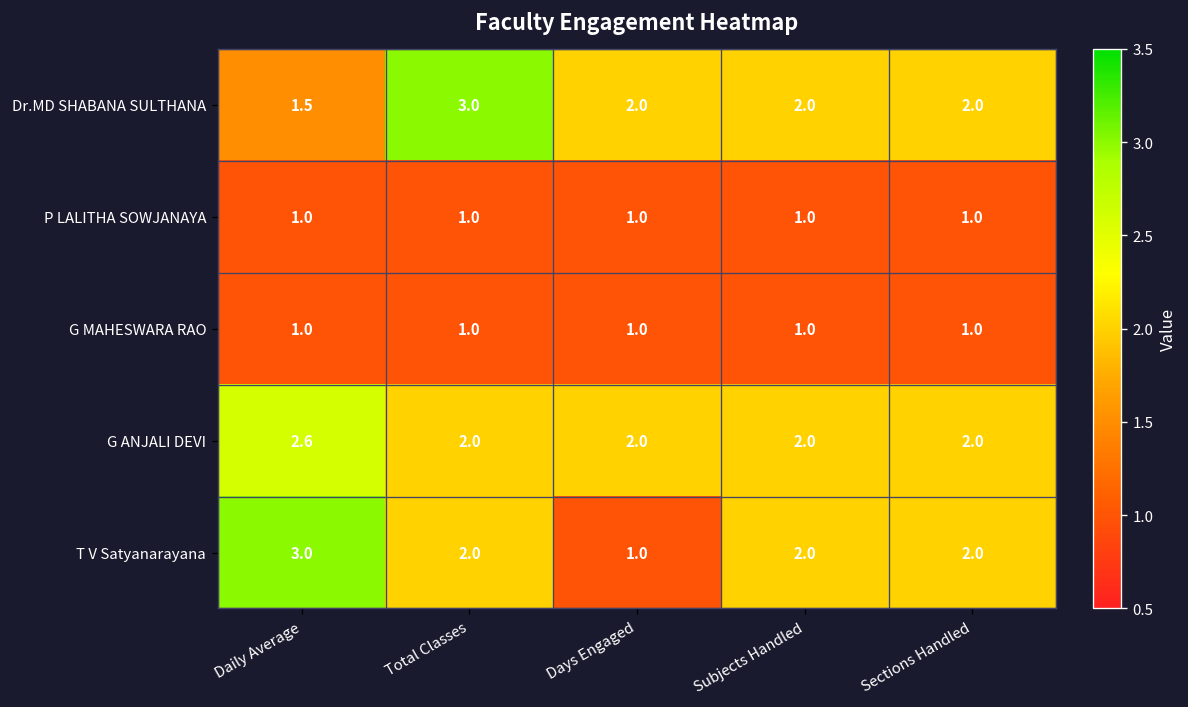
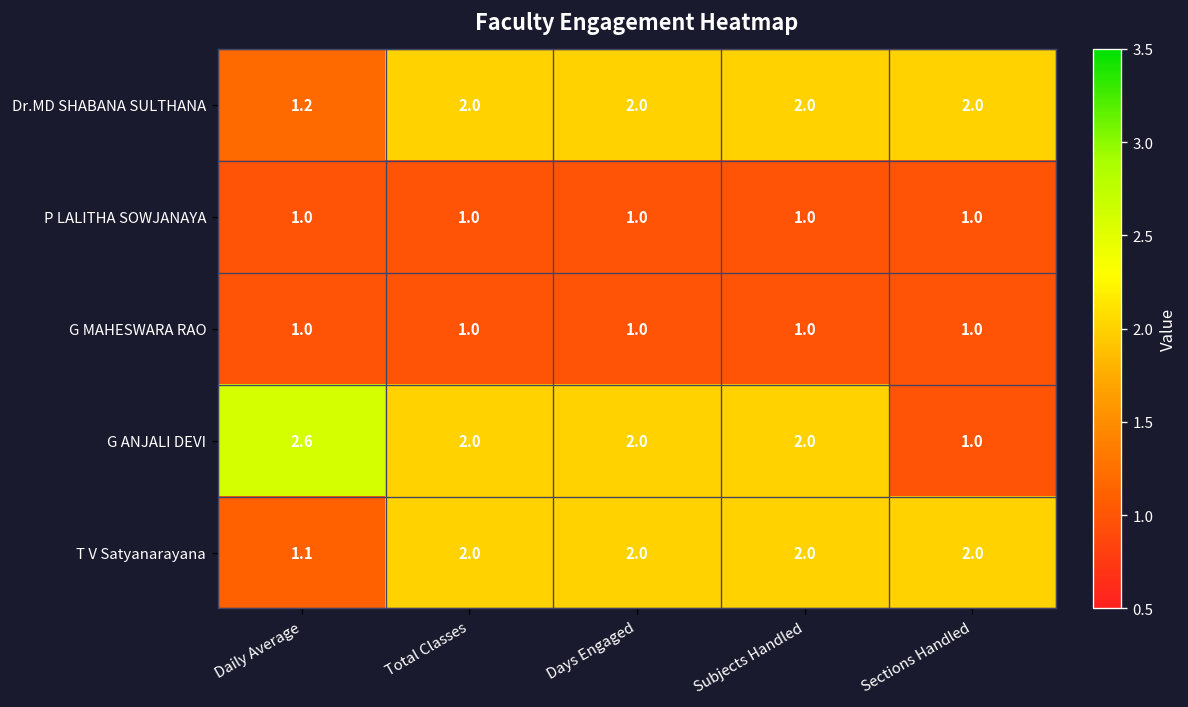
  {
    "Dr.MD SHABANA SULTHANA": {
-     "Daily Average": 1.5,
-     "Total Classes": 3.0,
+     "Daily Average": 1.2,
+     "Total Classes": 2.0,
      "Days Engaged": 2.0,
      "Subjects Handled": 2.0,
      "Sections Handled": 2.0
    },
    "P LALITHA SOWJANAYA": {
      "Daily Average": 1.0,
      "Total Classes": 1.0,
      "Days Engaged": 1.0,
      "Subjects Handled": 1.0,
      "Sections Handled": 1.0
    },
    "G MAHESWARA RAO": {
      "Daily Average": 1.0,
      "Total Classes": 1.0,
      "Days Engaged": 1.0,
      "Subjects Handled": 1.0,
      "Sections Handled": 1.0
    },
    "G ANJALI DEVI": {
      "Daily Average": 2.6,
      "Total Classes": 2.0,
      "Days Engaged": 2.0,
      "Subjects Handled": 2.0,
-     "Sections Handled": 2.0
+     "Sections Handled": 1.0
    },
    "T V Satyanarayana": {
-     "Daily Average": 3.0,
+     "Daily Average": 1.1,
      "Total Classes": 2.0,
-     "Days Engaged": 1.0,
+     "Days Engaged": 2.0,
      "Subjects Handled": 2.0,
      "Sections Handled": 2.0
    }
  }
